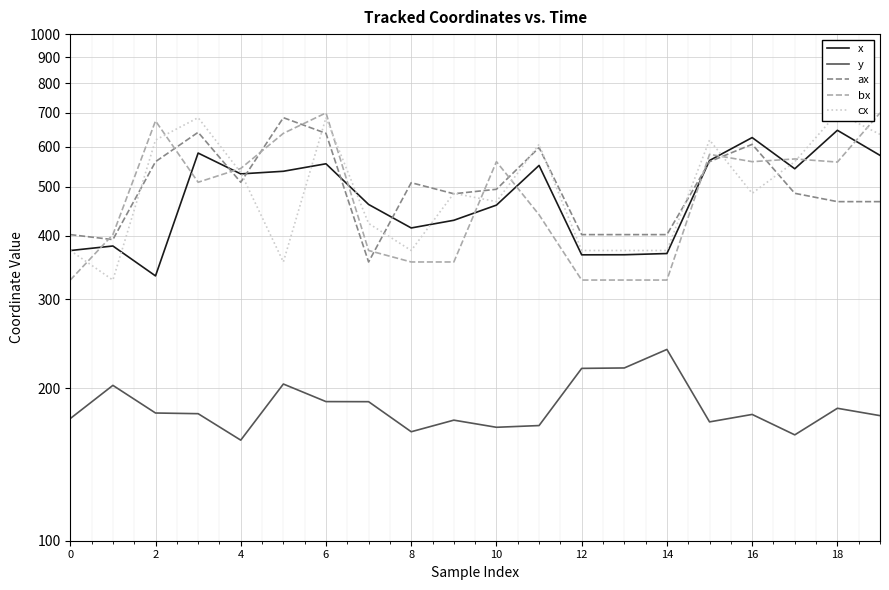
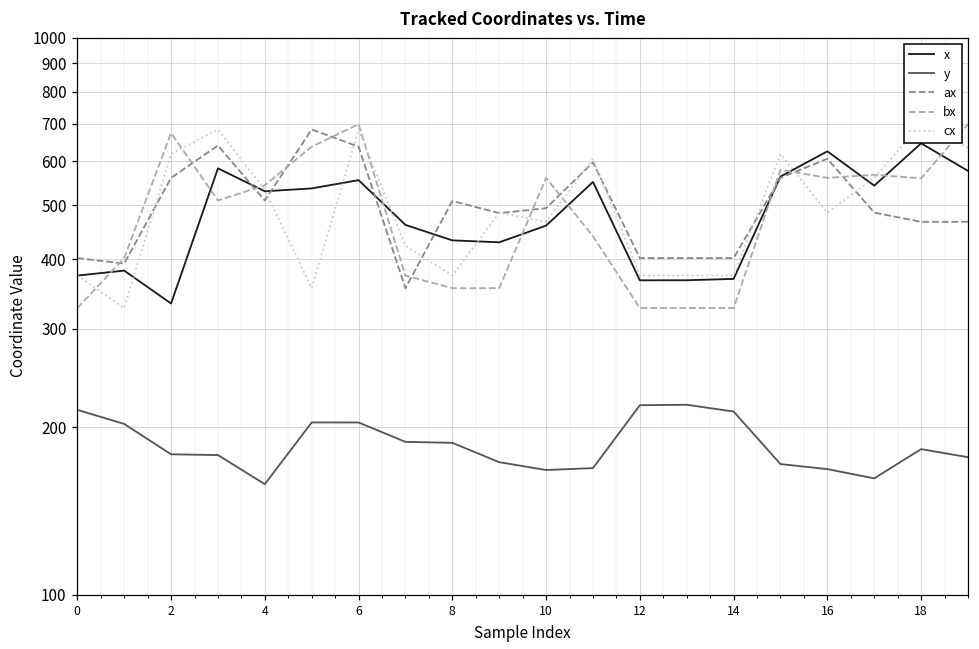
  {
    "x": {
      "2": 330,
      "6": 550,
-     "8": 410,
+     "8": 430,
      "10": 460,
      "12": 370,
      "14": 370,
      "16": 620,
      "18": 650
    },
    "y": {
-     "0": 174,
+     "0": 215,
      "2": 179,
      "4": 158,
-     "6": 188,
-     "8": 164,
+     "6": 204,
+     "8": 187,
      "10": 167,
      "12": 219,
-     "14": 240,
-     "16": 178,
+     "14": 213,
+     "16": 168,
      "18": 183
    }
  }
